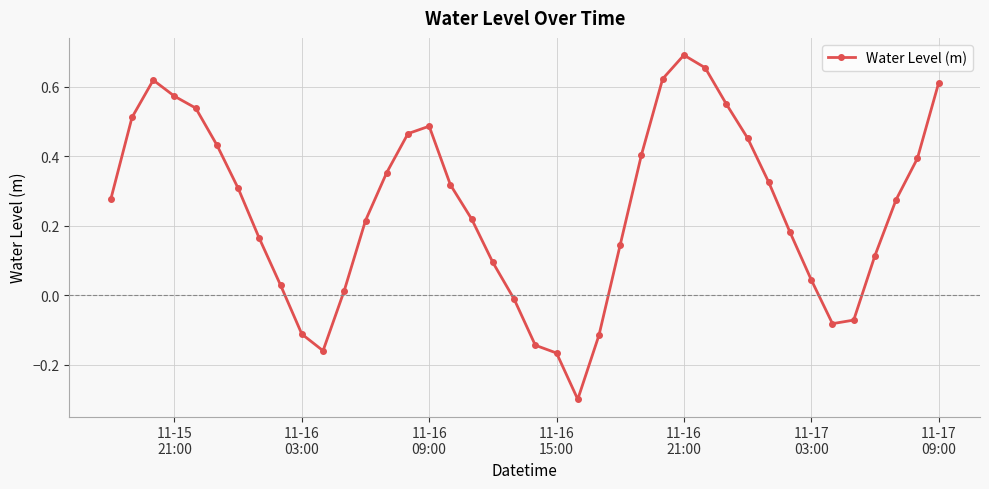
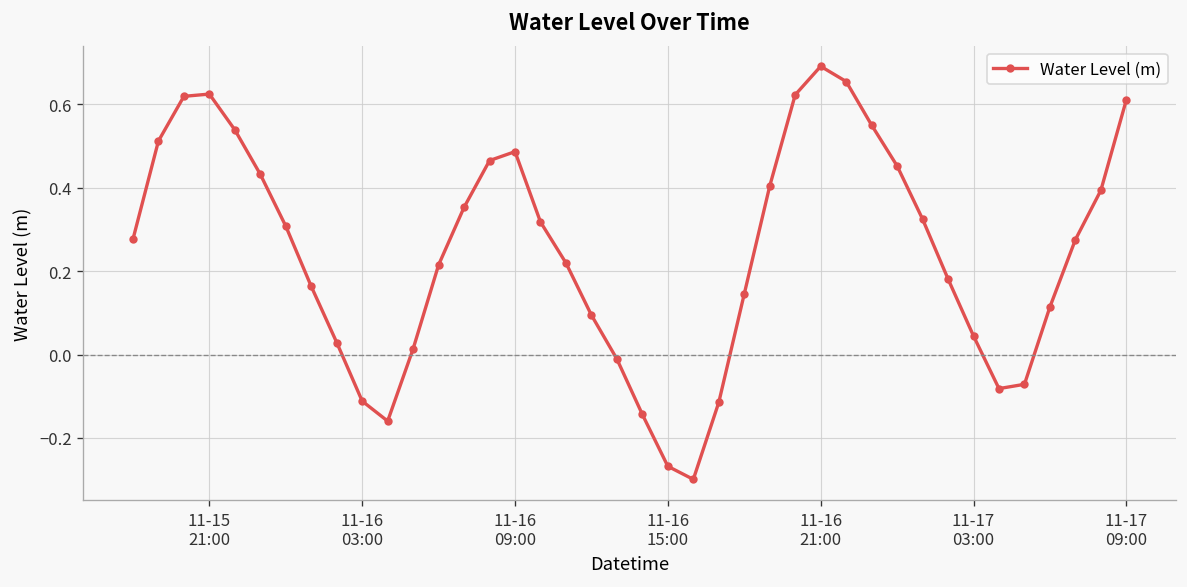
  {
-   "11-15 21:00": 0.57,
+   "11-15 21:00": 0.62,
    "11-16 03:00": -0.11,
    "11-16 09:00": 0.49,
-   "11-16 15:00": -0.17,
+   "11-16 15:00": -0.27,
    "11-16 21:00": 0.69,
    "11-17 03:00": 0.04,
    "11-17 09:00": 0.61
  }
